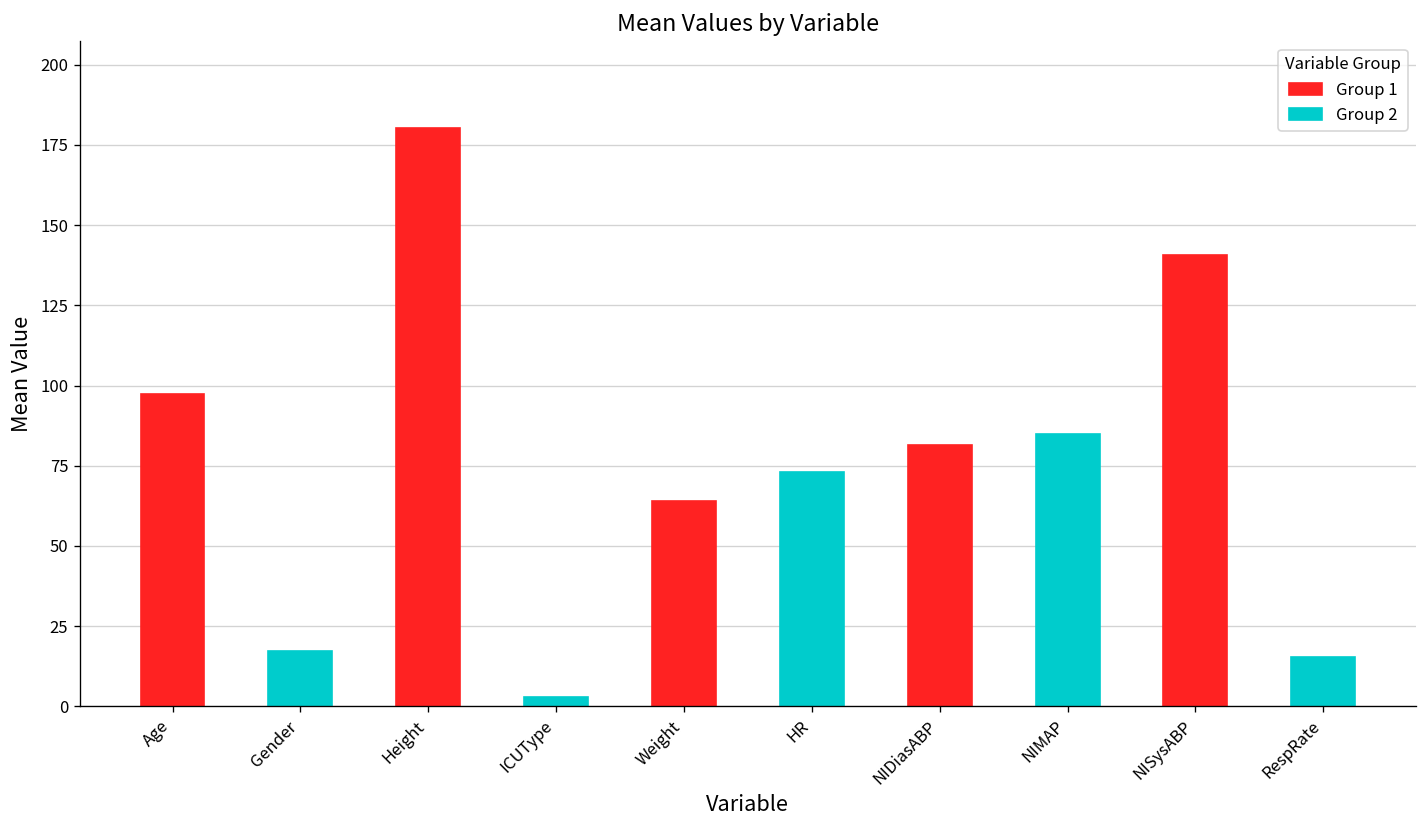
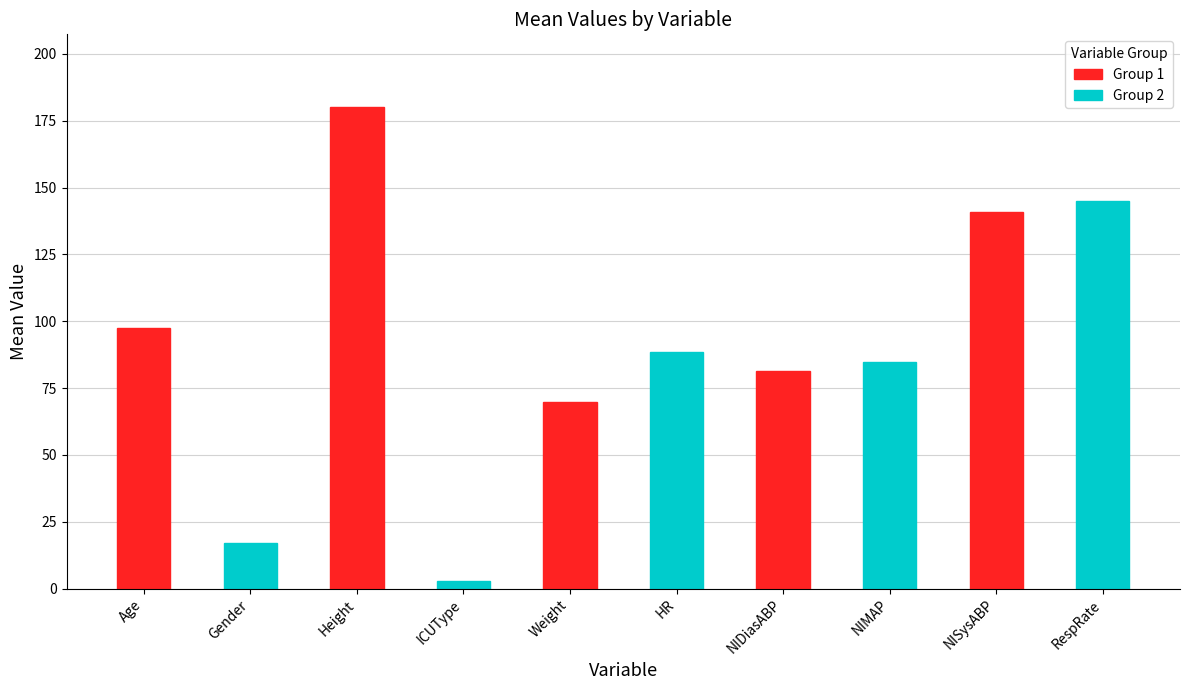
  {
    "Age": 98,
    "Gender": 17,
    "Height": 180,
    "ICUType": 3,
-   "Weight": 64,
-   "HR": 73,
+   "Weight": 70,
+   "HR": 88,
    "NIDiasABP": 81,
    "NIMAP": 85,
    "NISysABP": 141,
-   "RespRate": 15
+   "RespRate": 145
  }
